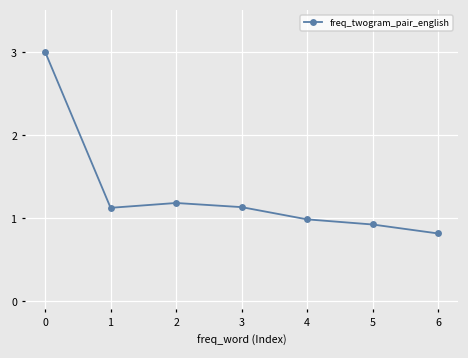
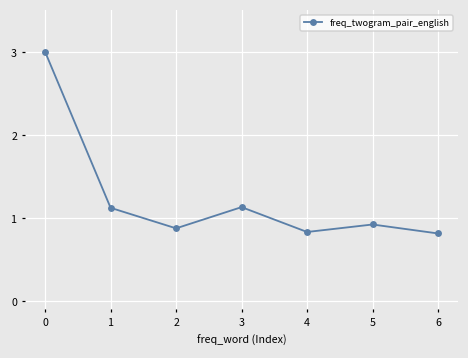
  {
    "0": 3.0,
    "1": 1.1,
-   "2": 1.2,
+   "2": 0.9,
    "3": 1.1,
-   "4": 1.0,
+   "4": 0.8,
    "5": 0.9,
    "6": 0.8
  }
